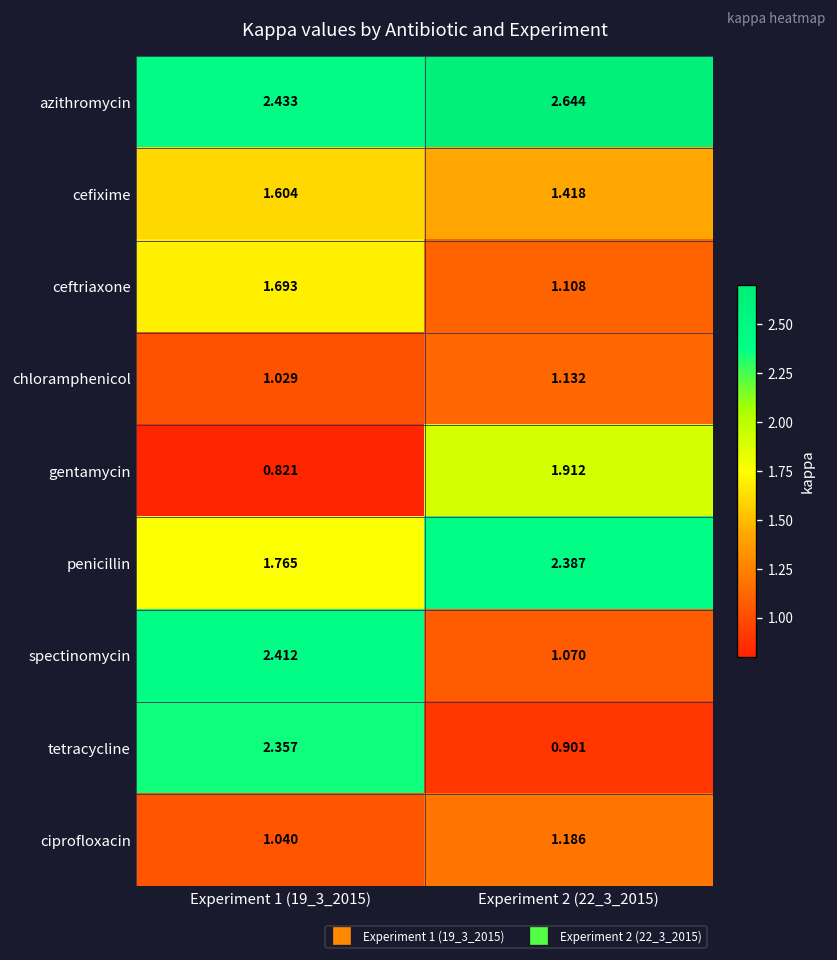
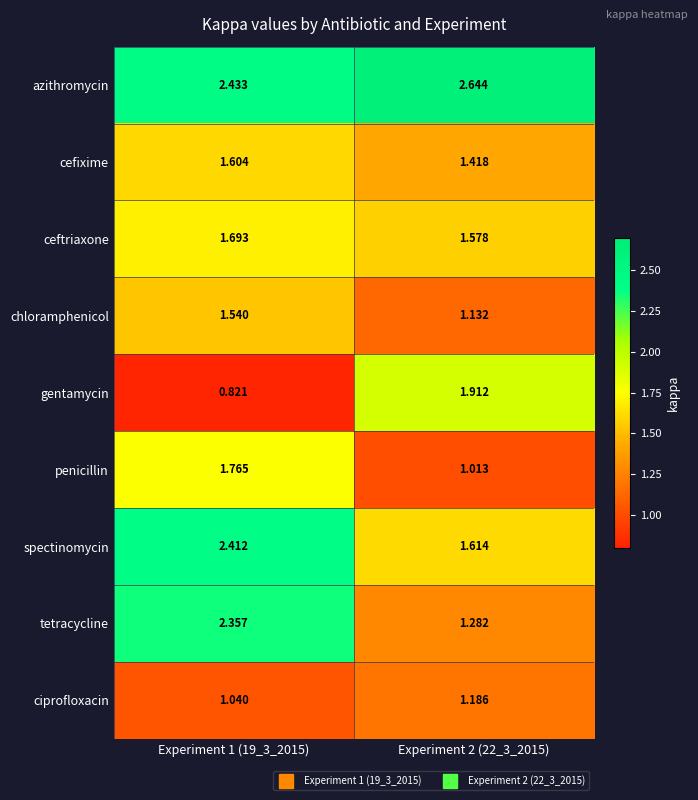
  {
    "azithromycin": {
      "Experiment 1 (19_3_2015)": 2.433,
      "Experiment 2 (22_3_2015)": 2.644
    },
    "cefixime": {
      "Experiment 1 (19_3_2015)": 1.604,
      "Experiment 2 (22_3_2015)": 1.418
    },
    "ceftriaxone": {
      "Experiment 1 (19_3_2015)": 1.693,
-     "Experiment 2 (22_3_2015)": 1.108
+     "Experiment 2 (22_3_2015)": 1.578
    },
    "chloramphenicol": {
-     "Experiment 1 (19_3_2015)": 1.029,
+     "Experiment 1 (19_3_2015)": 1.540,
      "Experiment 2 (22_3_2015)": 1.132
    },
    "gentamycin": {
      "Experiment 1 (19_3_2015)": 0.821,
      "Experiment 2 (22_3_2015)": 1.912
    },
    "penicillin": {
      "Experiment 1 (19_3_2015)": 1.765,
-     "Experiment 2 (22_3_2015)": 2.387
+     "Experiment 2 (22_3_2015)": 1.013
    },
    "spectinomycin": {
      "Experiment 1 (19_3_2015)": 2.412,
-     "Experiment 2 (22_3_2015)": 1.070
+     "Experiment 2 (22_3_2015)": 1.614
    },
    "tetracycline": {
      "Experiment 1 (19_3_2015)": 2.357,
-     "Experiment 2 (22_3_2015)": 0.901
+     "Experiment 2 (22_3_2015)": 1.282
    },
    "ciprofloxacin": {
      "Experiment 1 (19_3_2015)": 1.040,
      "Experiment 2 (22_3_2015)": 1.186
    }
  }
